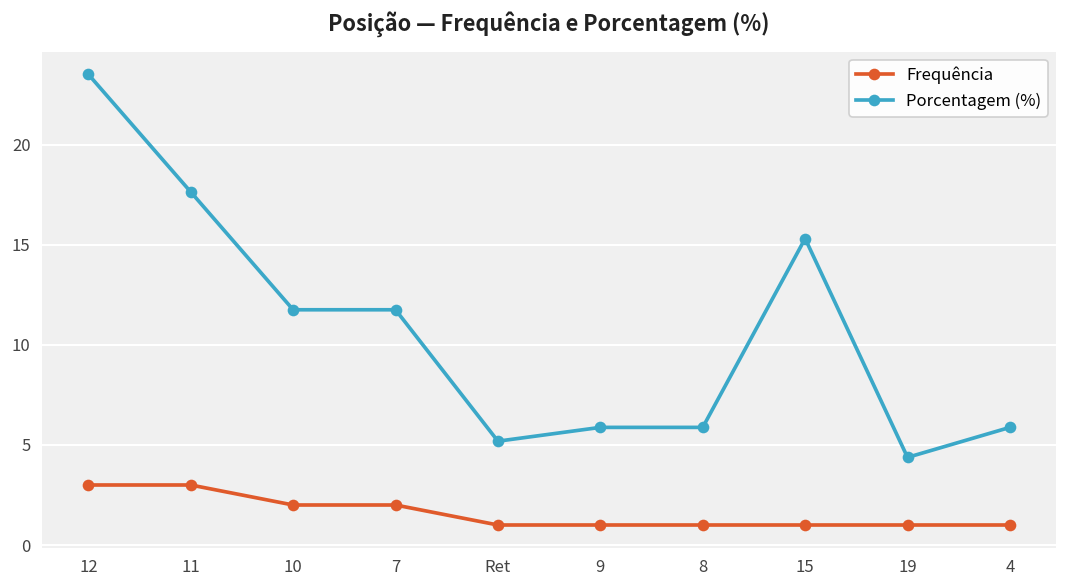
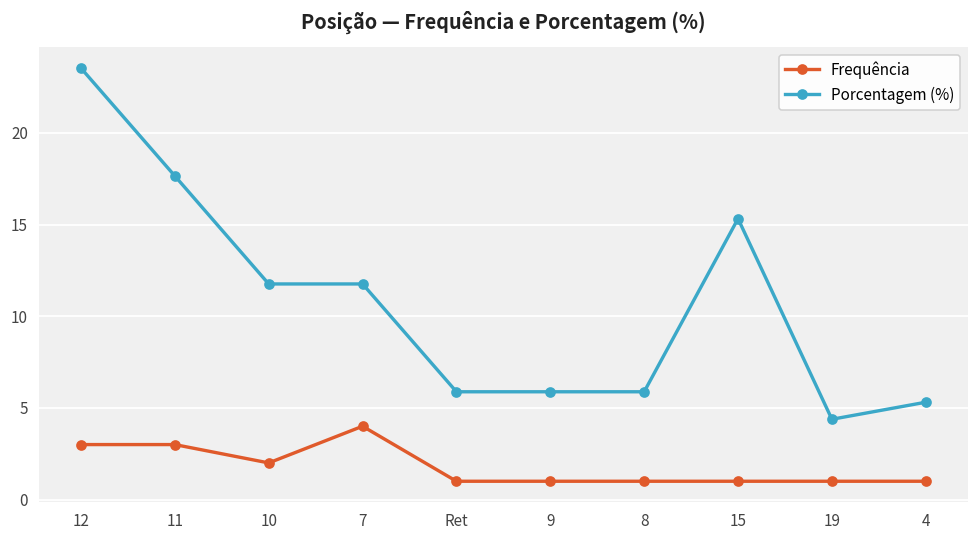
  {
    "Frequência": {
      "12": 3,
      "11": 3,
      "10": 2,
-     "7": 2,
+     "7": 4,
      "Ret": 1,
      "9": 1,
      "8": 1,
      "15": 1,
      "19": 1,
      "4": 1
    },
    "Porcentagem (%)": {
      "12": 23.5,
      "11": 17.7,
      "10": 11.8,
      "7": 11.8,
-     "Ret": 5.2,
+     "Ret": 5.9,
      "9": 5.9,
      "8": 5.9,
      "15": 15.3,
      "19": 4.4,
-     "4": 5.9
+     "4": 5.3
    }
  }
